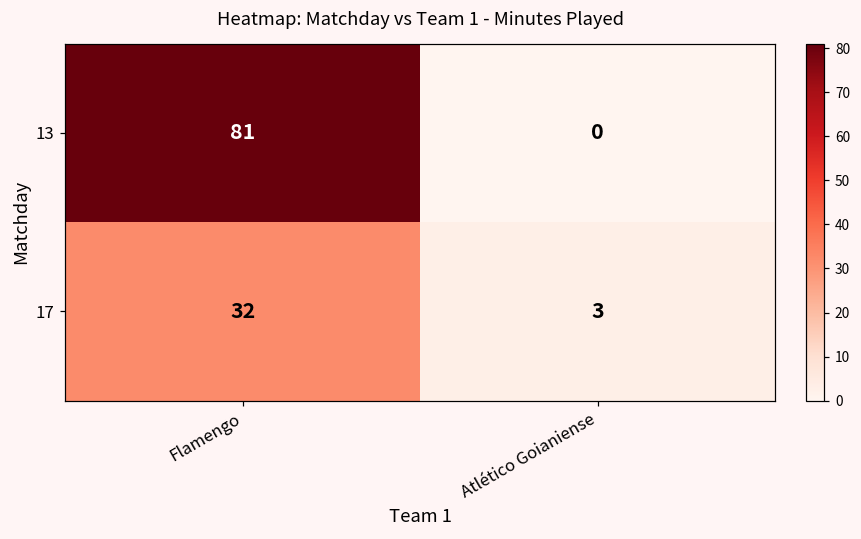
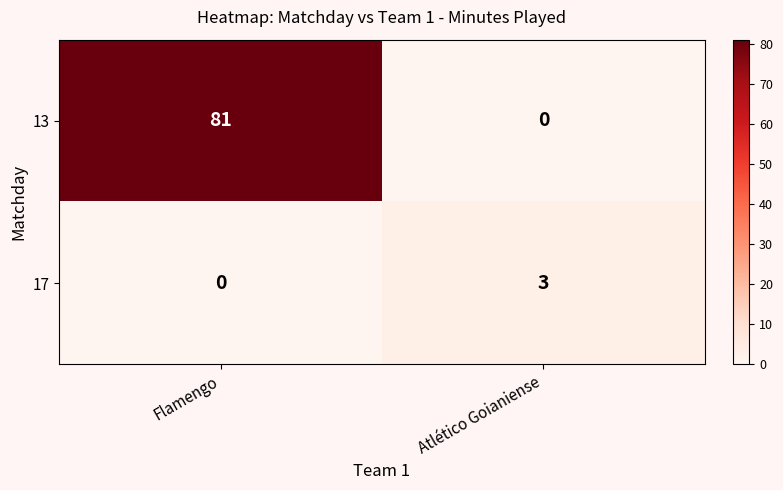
  {
    "13": {
      "Flamengo": 81,
      "Atlético Goianiense": 0
    },
    "17": {
-     "Flamengo": 32,
+     "Flamengo": 0,
      "Atlético Goianiense": 3
    }
  }
